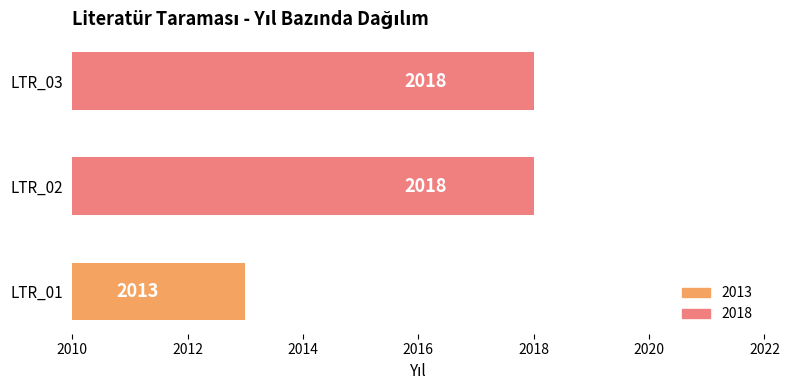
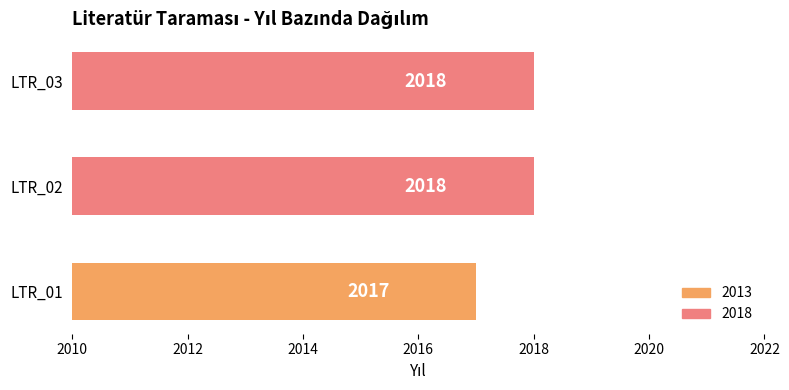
  {
    "LTR_03": 2018,
    "LTR_02": 2018,
-   "LTR_01": 2013
+   "LTR_01": 2017
  }
